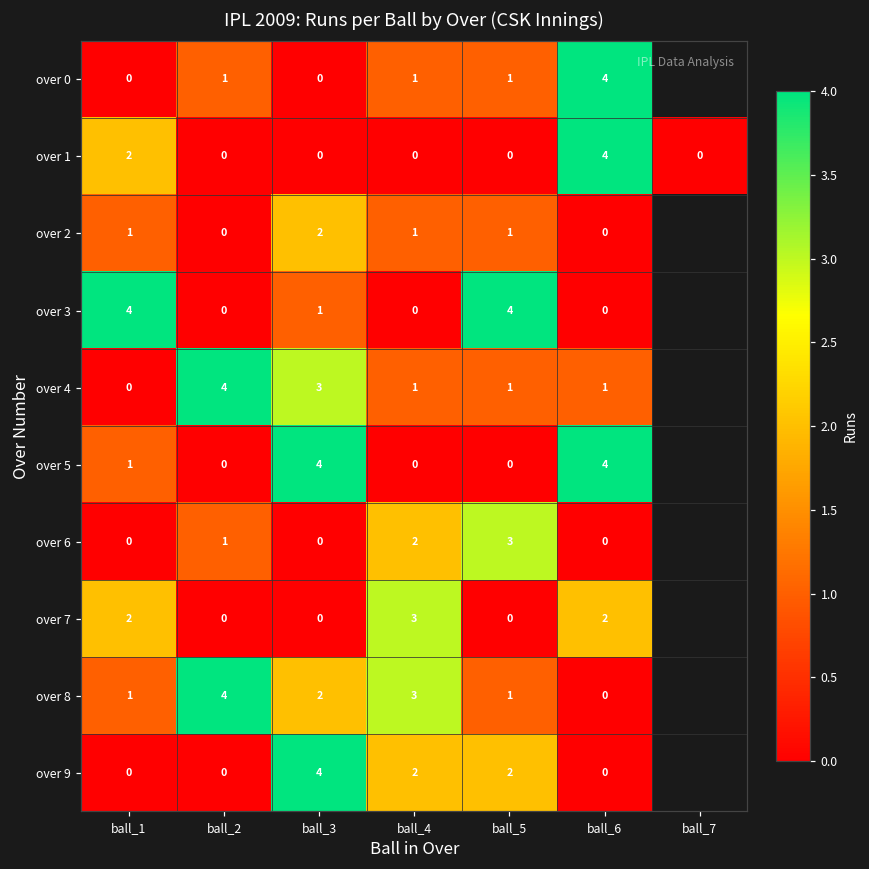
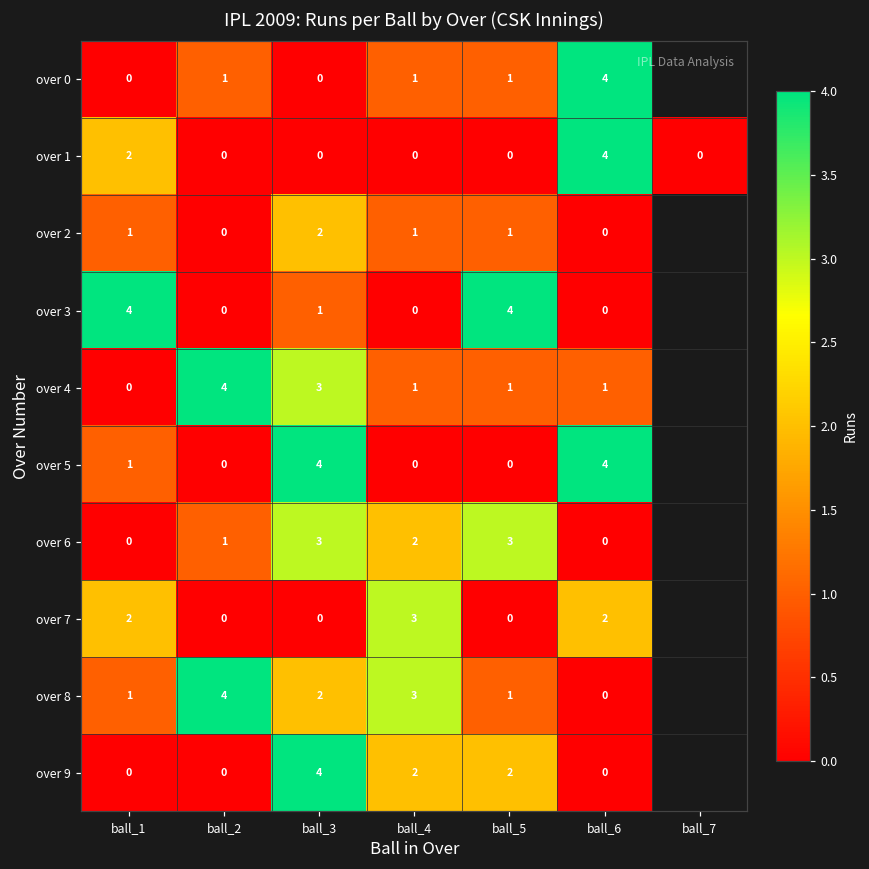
  {
    "over 0": {
      "ball_1": 0,
      "ball_2": 1,
      "ball_3": 0,
      "ball_4": 1,
      "ball_5": 1,
      "ball_6": 4
    },
    "over 1": {
      "ball_1": 2,
      "ball_2": 0,
      "ball_3": 0,
      "ball_4": 0,
      "ball_5": 0,
      "ball_6": 4,
      "ball_7": 0
    },
    "over 2": {
      "ball_1": 1,
      "ball_2": 0,
      "ball_3": 2,
      "ball_4": 1,
      "ball_5": 1,
      "ball_6": 0
    },
    "over 3": {
      "ball_1": 4,
      "ball_2": 0,
      "ball_3": 1,
      "ball_4": 0,
      "ball_5": 4,
      "ball_6": 0
    },
    "over 4": {
      "ball_1": 0,
      "ball_2": 4,
      "ball_3": 3,
      "ball_4": 1,
      "ball_5": 1,
      "ball_6": 1
    },
    "over 5": {
      "ball_1": 1,
      "ball_2": 0,
      "ball_3": 4,
      "ball_4": 0,
      "ball_5": 0,
      "ball_6": 4
    },
    "over 6": {
      "ball_1": 0,
      "ball_2": 1,
-     "ball_3": 0,
+     "ball_3": 3,
      "ball_4": 2,
      "ball_5": 3,
      "ball_6": 0
    },
    "over 7": {
      "ball_1": 2,
      "ball_2": 0,
      "ball_3": 0,
      "ball_4": 3,
      "ball_5": 0,
      "ball_6": 2
    },
    "over 8": {
      "ball_1": 1,
      "ball_2": 4,
      "ball_3": 2,
      "ball_4": 3,
      "ball_5": 1,
      "ball_6": 0
    },
    "over 9": {
      "ball_1": 0,
      "ball_2": 0,
      "ball_3": 4,
      "ball_4": 2,
      "ball_5": 2,
      "ball_6": 0
    }
  }
